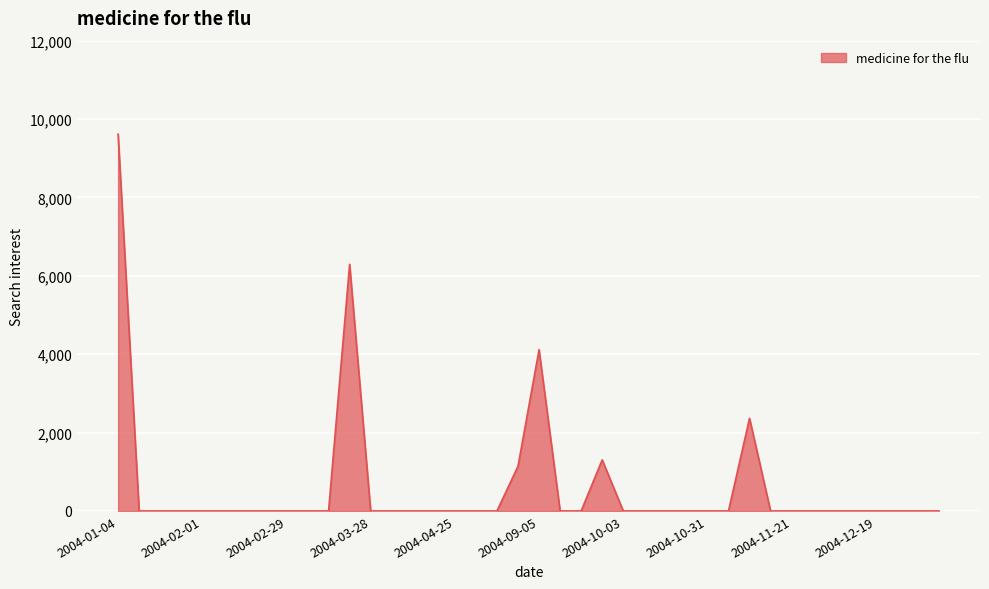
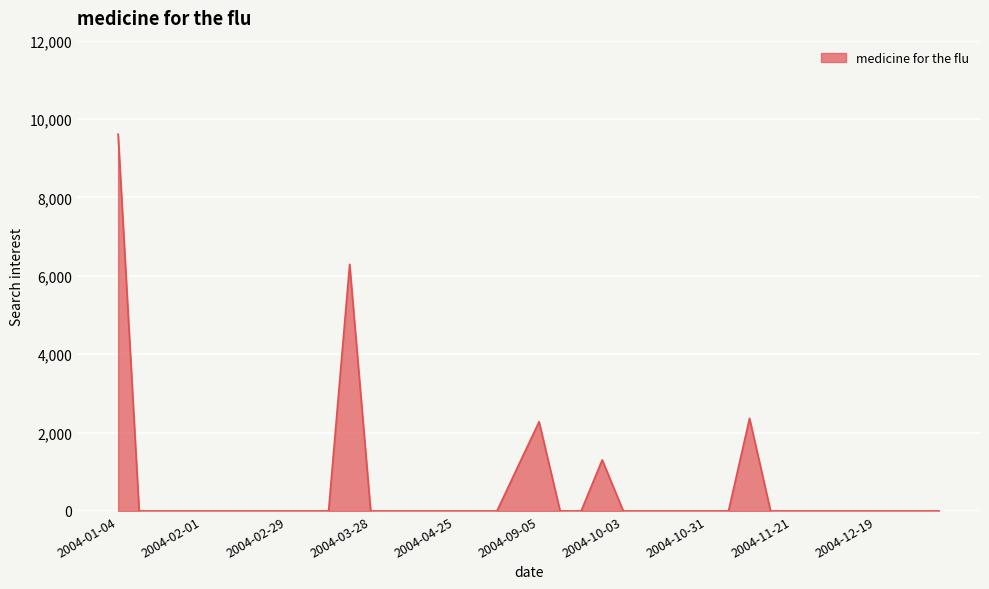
  {
    "2004-01-04": "9,600",
    "2004-02-01": "0",
    "2004-02-29": "0",
    "2004-03-28": "0",
    "2004-04-25": "0",
-   "2004-09-05": "4,100",
+   "2004-09-05": "2,300",
    "2004-10-03": "0",
    "2004-10-31": "0",
    "2004-11-21": "0",
    "2004-12-19": "0"
  }
